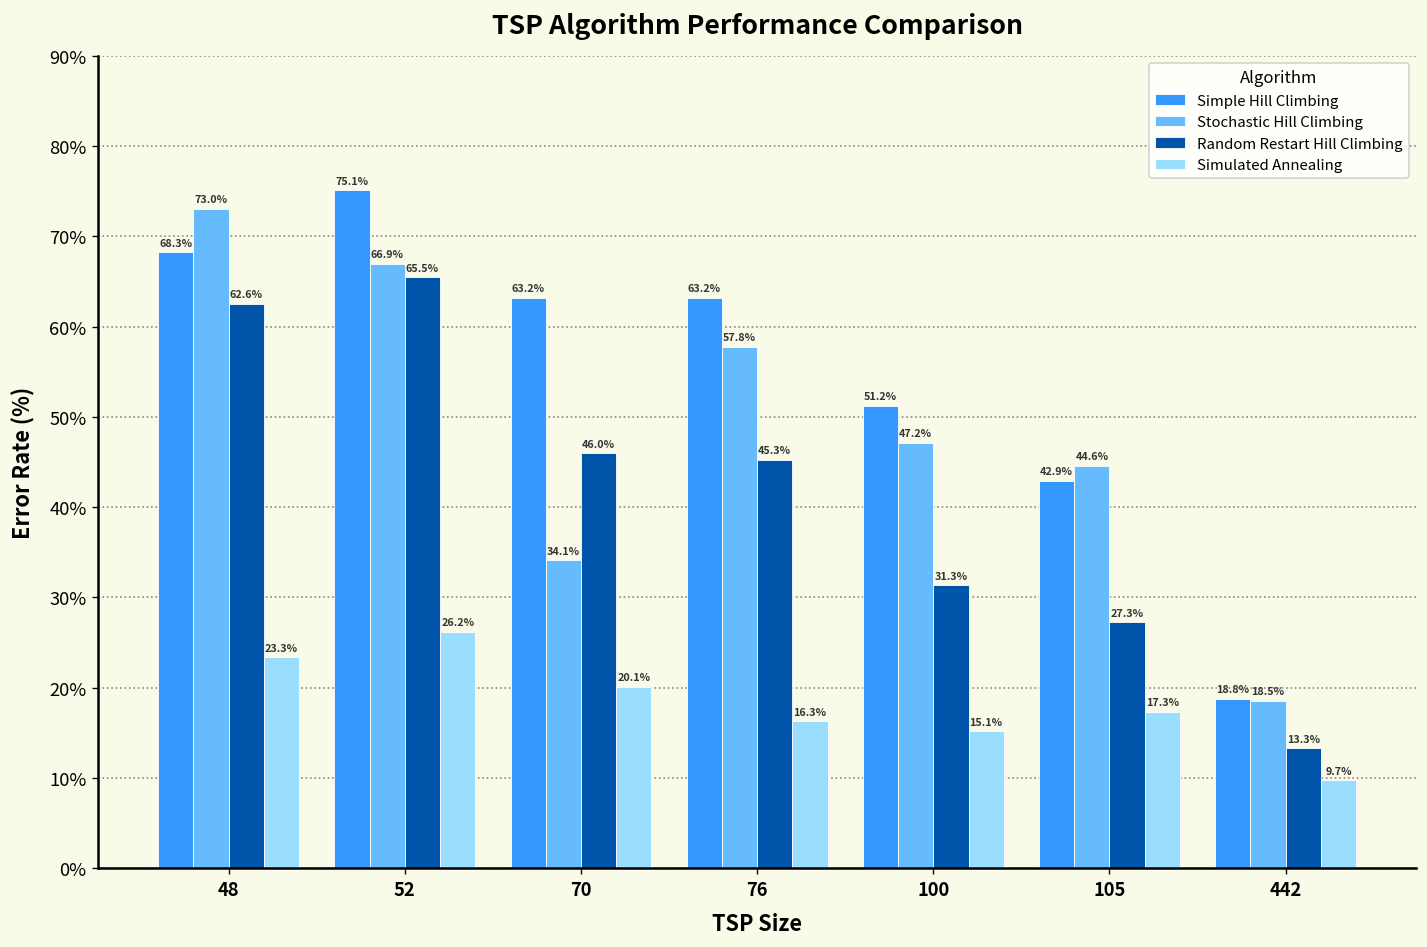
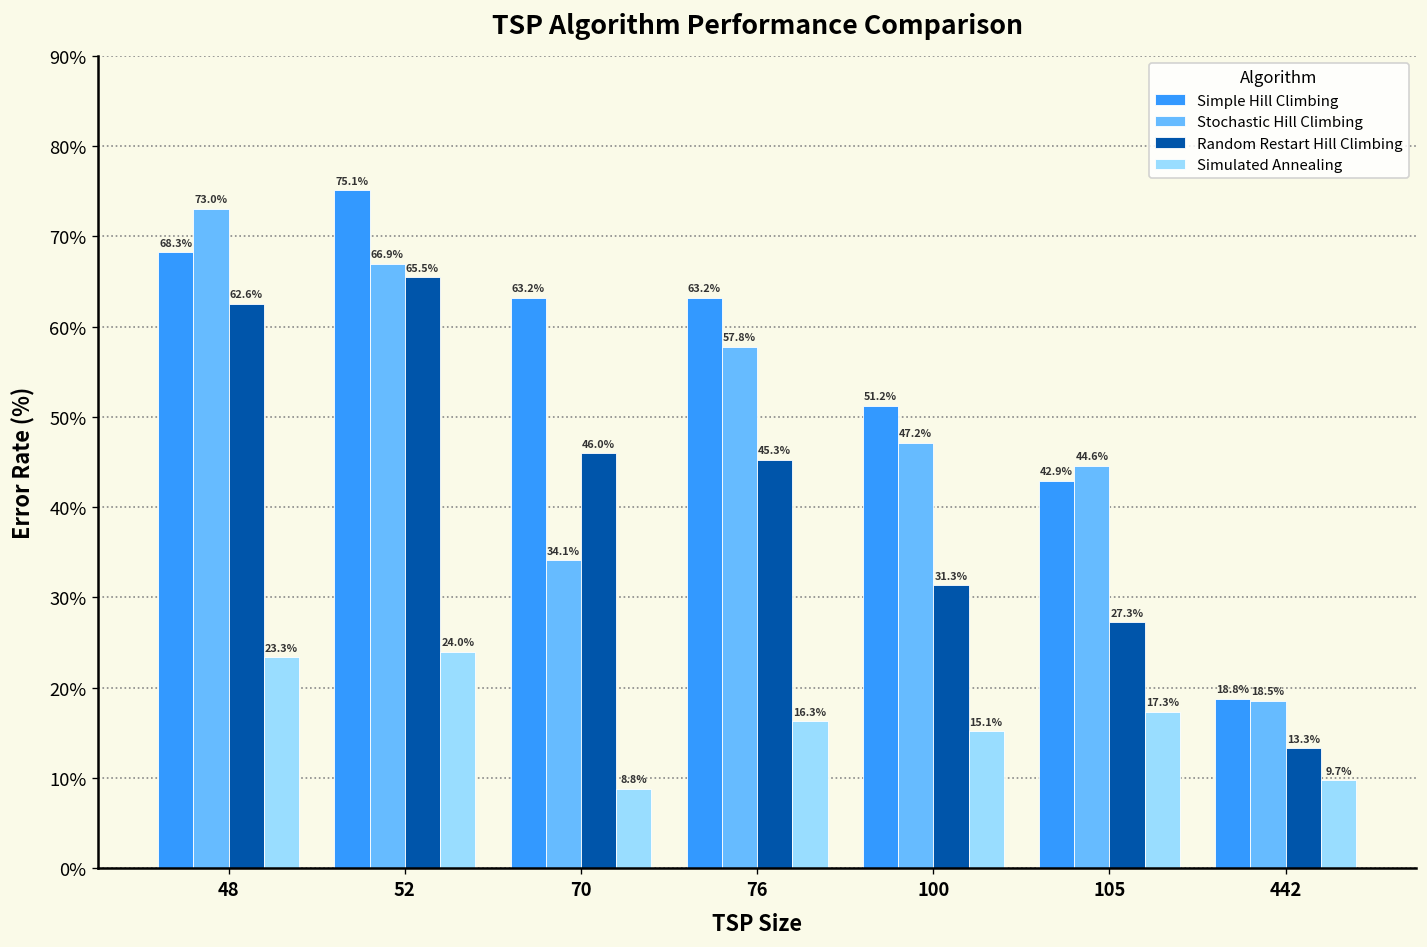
  {
    "Simple Hill Climbing": {
      "48": "68.3%",
      "52": "75.1%",
      "70": "63.2%",
      "76": "63.2%",
      "100": "51.2%",
      "105": "42.9%",
      "442": "18.8%"
    },
    "Stochastic Hill Climbing": {
      "48": "73.0%",
      "52": "66.9%",
      "70": "34.1%",
      "76": "57.8%",
      "100": "47.2%",
      "105": "44.6%",
      "442": "18.5%"
    },
    "Random Restart Hill Climbing": {
      "48": "62.6%",
      "52": "65.5%",
      "70": "46.0%",
      "76": "45.3%",
      "100": "31.3%",
      "105": "27.3%",
      "442": "13.3%"
    },
    "Simulated Annealing": {
      "48": "23.3%",
-     "52": "26.2%",
-     "70": "20.1%",
+     "52": "24.0%",
+     "70": "8.8%",
      "76": "16.3%",
      "100": "15.1%",
      "105": "17.3%",
      "442": "9.7%"
    }
  }
